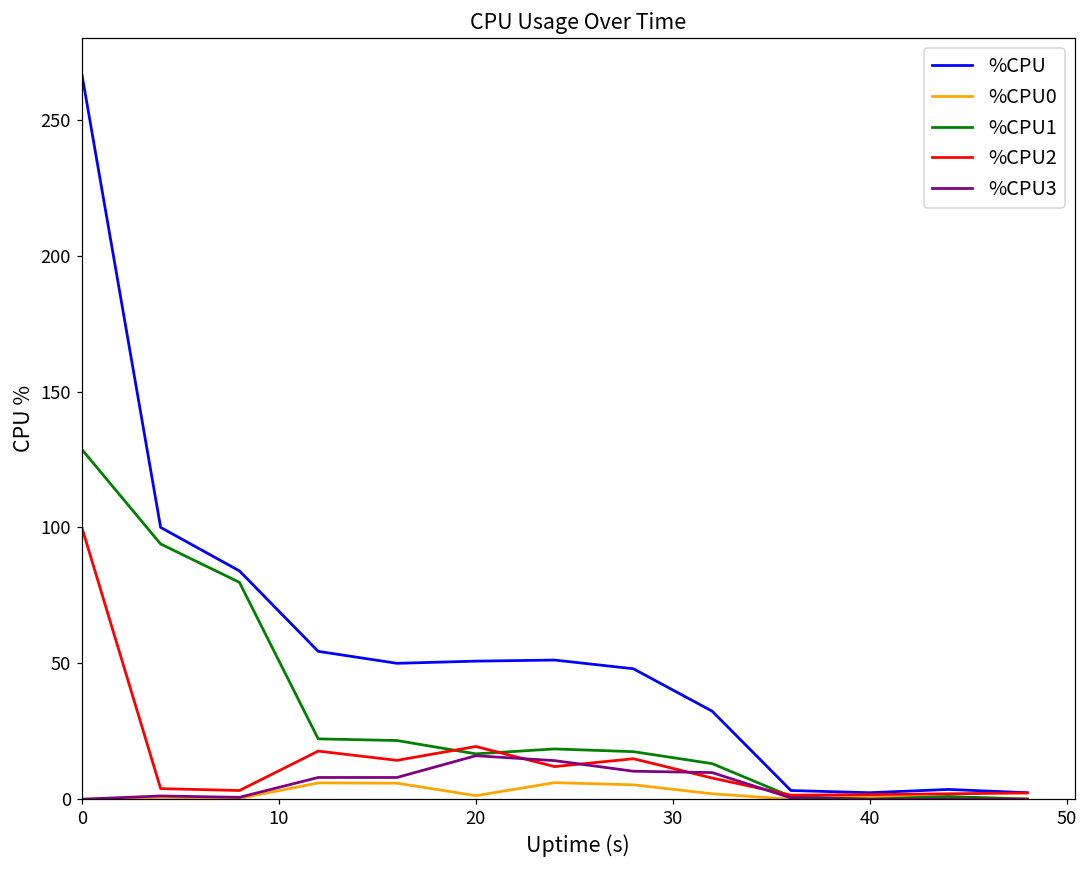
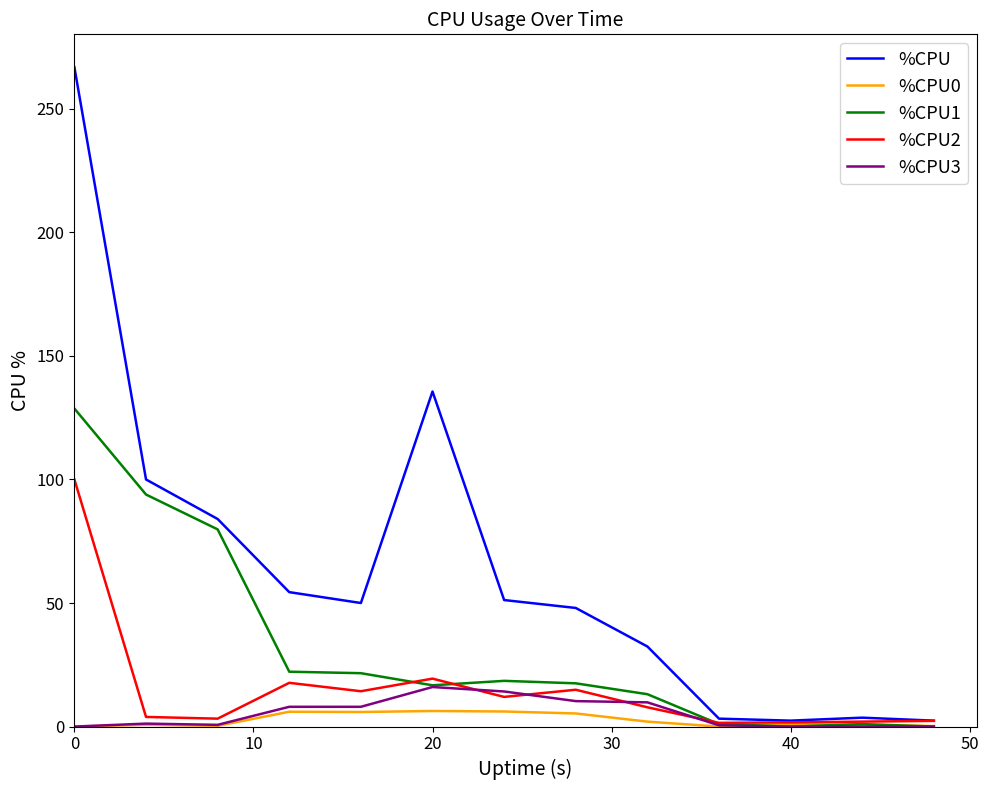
  {
    "%CPU": {
      "0": 267,
-     "20": 51
+     "20": 136
    },
    "%CPU0": {
-     "20": 1
+     "20": 6
    },
    "%CPU1": {
      "0": 129
    },
    "%CPU2": {
      "0": 100,
      "20": 19
    }
  }
